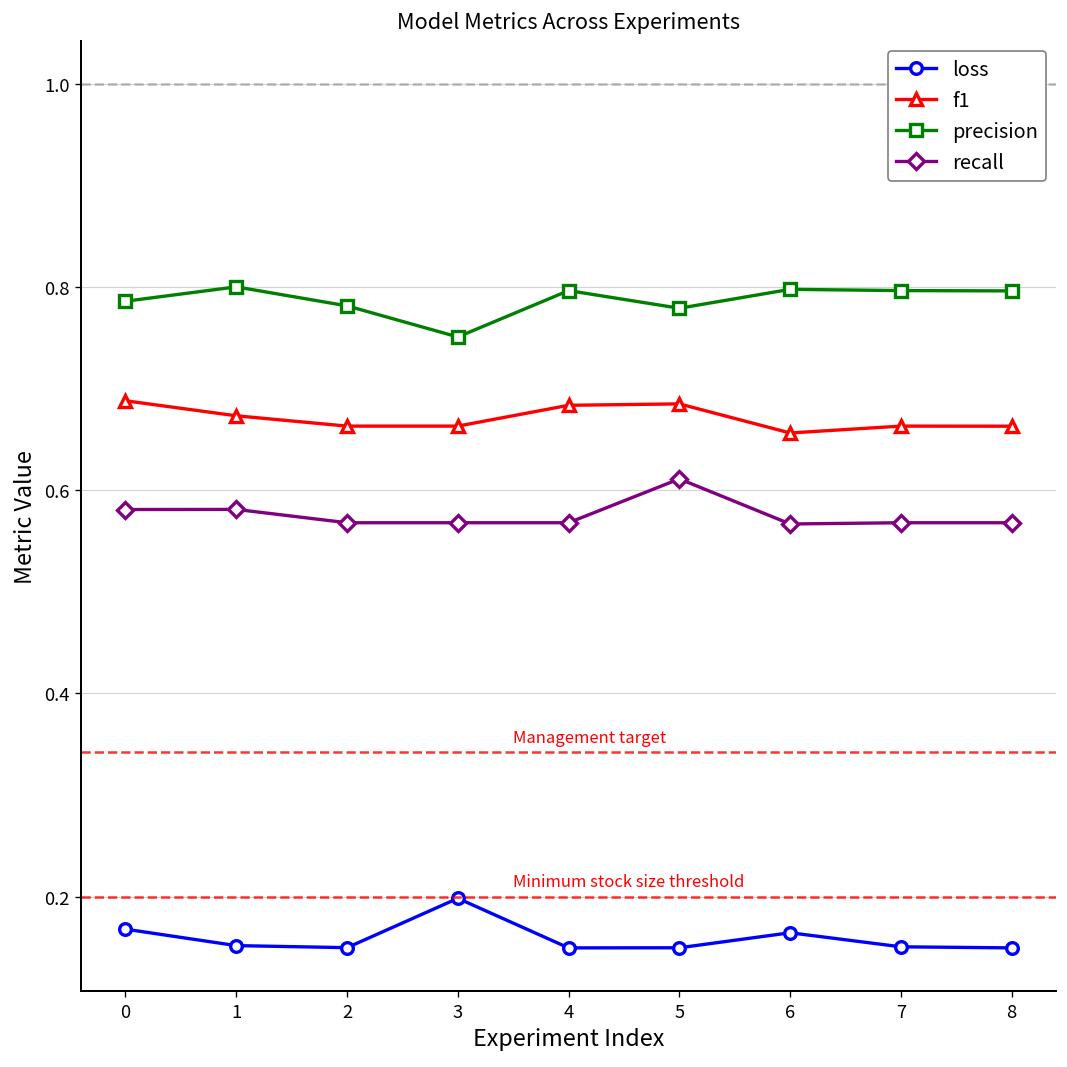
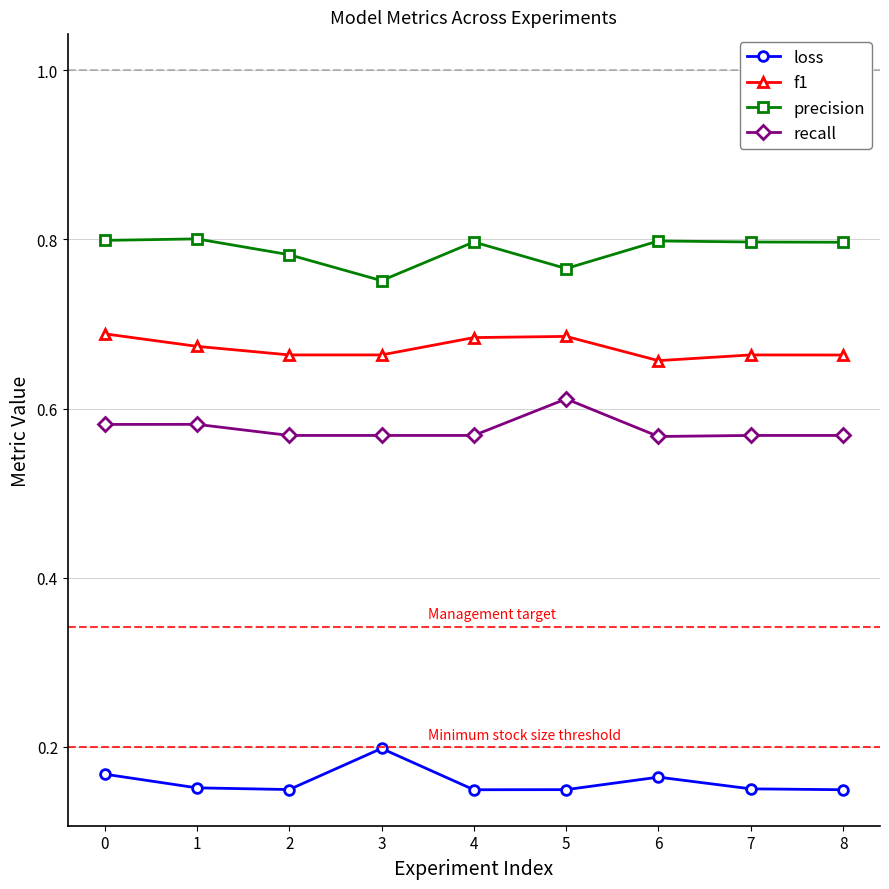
  {
    "loss": {
      "0": 0.17,
      "1": 0.15,
      "2": 0.15,
      "3": 0.20,
      "4": 0.15,
      "5": 0.15,
      "6": 0.16,
      "7": 0.15,
      "8": 0.15
    },
    "f1": {
      "0": 0.69,
      "1": 0.67,
      "2": 0.66,
      "3": 0.66,
      "4": 0.68,
      "5": 0.69,
      "6": 0.66,
      "7": 0.66,
      "8": 0.66
    },
    "precision": {
-     "0": 0.79,
+     "0": 0.80,
      "1": 0.80,
      "2": 0.78,
      "3": 0.75,
      "4": 0.80,
-     "5": 0.78,
+     "5": 0.77,
      "6": 0.80,
      "7": 0.80,
      "8": 0.80
    },
    "recall": {
      "0": 0.58,
      "1": 0.58,
      "2": 0.57,
      "3": 0.57,
      "4": 0.57,
      "5": 0.61,
      "6": 0.57,
      "7": 0.57,
      "8": 0.57
    }
  }
